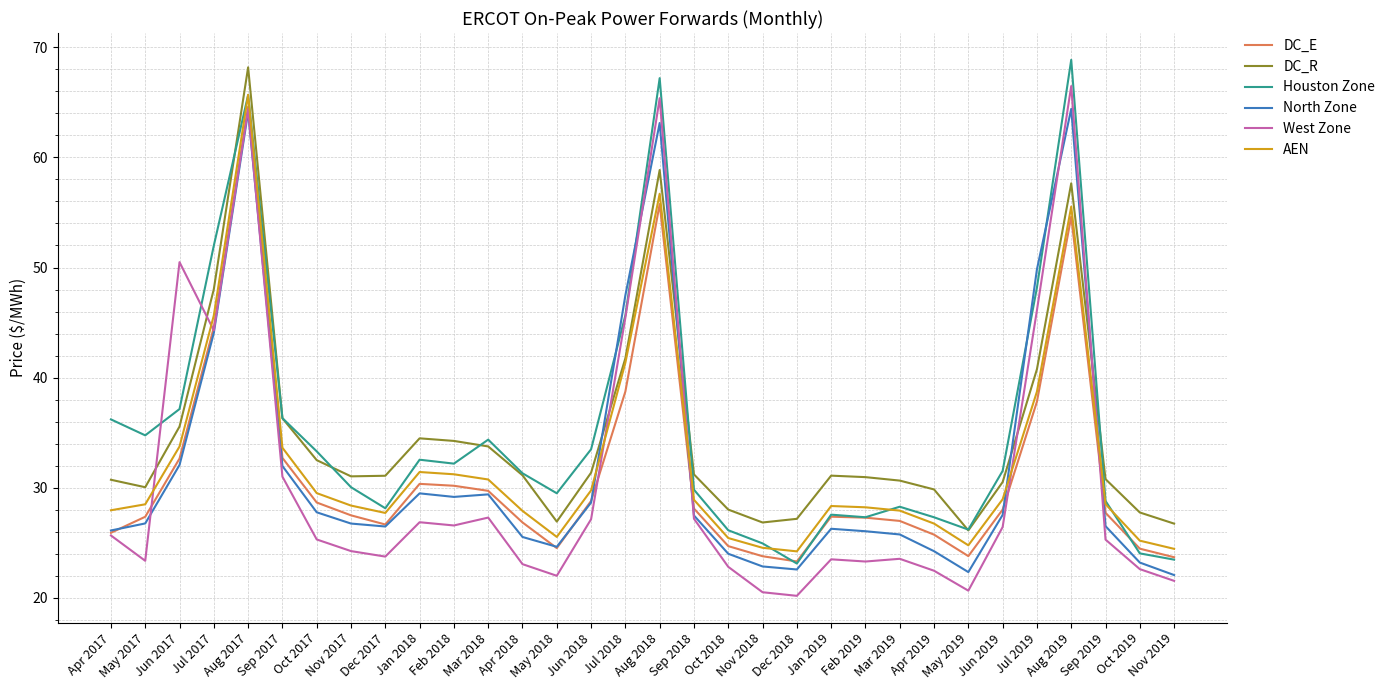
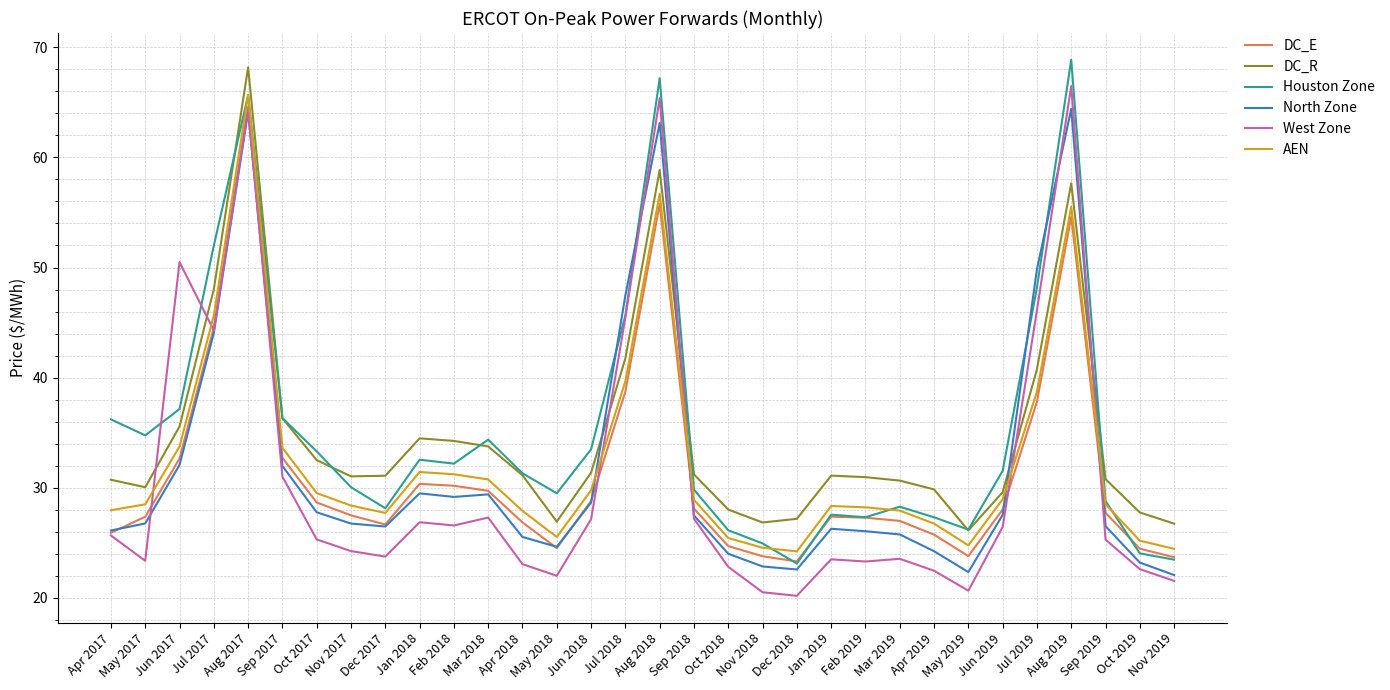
  {
    "DC_E": {
      "May 2017": 27.4,
      "Jun 2017": 32.7,
      "Jul 2017": 44.6,
      "Sep 2017": 32.7,
      "Oct 2017": 28.7,
      "Nov 2017": 27.5,
      "Jan 2018": 30.4,
      "Feb 2018": 30.2,
      "Mar 2018": 29.7,
      "Apr 2018": 26.9,
      "Jul 2018": 38.7,
      "Aug 2018": 55.8,
      "Sep 2018": 28.1,
      "Oct 2018": 24.7,
      "Nov 2018": 23.8,
      "Mar 2019": 27.0,
      "Apr 2019": 25.7,
      "May 2019": 23.8,
      "Jun 2019": 28.0,
      "Jul 2019": 37.8,
      "Aug 2019": 54.6,
      "Sep 2019": 27.7,
      "Oct 2019": 24.5
    },
    "DC_R": {
      "Apr 2017": 30.7,
      "May 2017": 30.0,
      "Jun 2017": 35.6,
      "Jul 2017": 48.0,
      "Aug 2017": 68.2,
      "Oct 2017": 32.5,
      "Nov 2017": 31.0,
      "Dec 2017": 31.1,
      "Jan 2018": 34.5,
      "Feb 2018": 34.3,
      "Mar 2018": 33.8,
      "May 2018": 26.9,
      "Jun 2018": 31.4,
      "Jul 2018": 41.8,
      "Aug 2018": 58.9,
      "Sep 2018": 31.2,
      "Oct 2018": 28.0,
      "Nov 2018": 26.8,
      "Dec 2018": 27.2,
      "Jan 2019": 31.1,
      "Feb 2019": 31.0,
      "Mar 2019": 30.7,
      "Apr 2019": 29.8,
-     "Jun 2019": 30.5,
+     "Jun 2019": 29.6,
      "Jul 2019": 40.8,
      "Aug 2019": 57.6,
      "Sep 2019": 30.8,
      "Oct 2019": 27.8,
      "Nov 2019": 26.7
    },
    "Houston Zone": {
      "Apr 2017": 36.2,
      "May 2017": 34.8,
      "Jun 2017": 37.1,
      "Jul 2017": 52.0,
      "Oct 2017": 33.3,
      "Nov 2017": 30.1,
      "Dec 2017": 28.1,
      "Jan 2018": 32.5,
      "Feb 2018": 32.2,
      "Mar 2018": 34.4,
      "May 2018": 29.5,
      "Jun 2018": 33.5,
      "Aug 2018": 67.2,
      "Sep 2018": 29.8,
      "Oct 2018": 26.1,
      "Nov 2018": 24.9,
      "Mar 2019": 28.3,
      "Apr 2019": 27.3,
      "Jun 2019": 31.5,
      "Jul 2019": 48.2,
      "Aug 2019": 68.9,
      "Sep 2019": 28.8,
      "Oct 2019": 24.0
    },
    "North Zone": {
      "May 2017": 26.8,
      "Jun 2017": 32.1,
      "Aug 2017": 64.1,
      "Sep 2017": 32.0,
      "Oct 2017": 27.8,
      "Nov 2017": 26.7,
      "Jan 2018": 29.5,
      "Feb 2018": 29.2,
      "Mar 2018": 29.4,
      "Apr 2018": 25.5,
      "Jul 2018": 47.5,
      "Aug 2018": 63.1,
      "Sep 2018": 27.5,
      "Oct 2018": 24.0,
      "Nov 2018": 22.9,
      "Dec 2018": 22.6,
      "Jan 2019": 26.3,
      "Feb 2019": 26.1,
      "Mar 2019": 25.8,
      "Apr 2019": 24.2,
      "May 2019": 22.3,
      "Jun 2019": 27.5,
      "Jul 2019": 49.8,
      "Aug 2019": 64.4,
      "Sep 2019": 26.5,
      "Oct 2019": 23.2,
      "Nov 2019": 22.1
    },
    "West Zone": {
      "Apr 2017": 25.7,
      "May 2017": 23.4,
      "Jun 2017": 50.5,
      "Sep 2017": 31.0,
      "Oct 2017": 25.3,
      "Nov 2017": 24.2,
      "Dec 2017": 23.8,
      "Jan 2018": 26.9,
      "Feb 2018": 26.6,
      "Mar 2018": 27.3,
      "Apr 2018": 23.1,
      "May 2018": 22.0,
      "Jun 2018": 27.1,
      "Aug 2018": 65.4,
      "Sep 2018": 27.2,
      "Oct 2018": 22.8,
      "Nov 2018": 20.5,
      "Dec 2018": 20.2,
      "Jan 2019": 23.5,
      "Feb 2019": 23.3,
      "Mar 2019": 23.5,
      "Apr 2019": 22.5,
      "May 2019": 20.7,
      "Jun 2019": 26.4,
      "Jul 2019": 46.1,
      "Aug 2019": 66.5,
      "Sep 2019": 25.3,
      "Oct 2019": 22.6,
      "Nov 2019": 21.5
    },
    "AEN": {
      "Apr 2017": 28.0,
      "May 2017": 28.5,
      "Jun 2017": 33.7,
      "Jul 2017": 45.6,
      "Sep 2017": 33.6,
      "Oct 2017": 29.5,
      "Nov 2017": 28.4,
      "Dec 2017": 27.7,
      "Jan 2018": 31.4,
      "Feb 2018": 31.2,
      "Mar 2018": 30.8,
      "Apr 2018": 27.9,
      "May 2018": 25.5,
      "Jun 2018": 29.8,
-     "Jul 2018": 41.4,
+     "Jul 2018": 39.7,
      "Aug 2018": 56.7,
      "Sep 2018": 28.9,
      "Oct 2018": 25.4,
      "Nov 2018": 24.5,
      "Dec 2018": 24.2,
      "Jan 2019": 28.3,
      "Feb 2019": 28.2,
      "Mar 2019": 27.9,
      "Apr 2019": 26.7,
      "May 2019": 24.8,
      "Jun 2019": 29.0,
      "Jul 2019": 38.7,
      "Aug 2019": 55.5,
      "Sep 2019": 28.5,
      "Oct 2019": 25.2,
      "Nov 2019": 24.5
    }
  }
